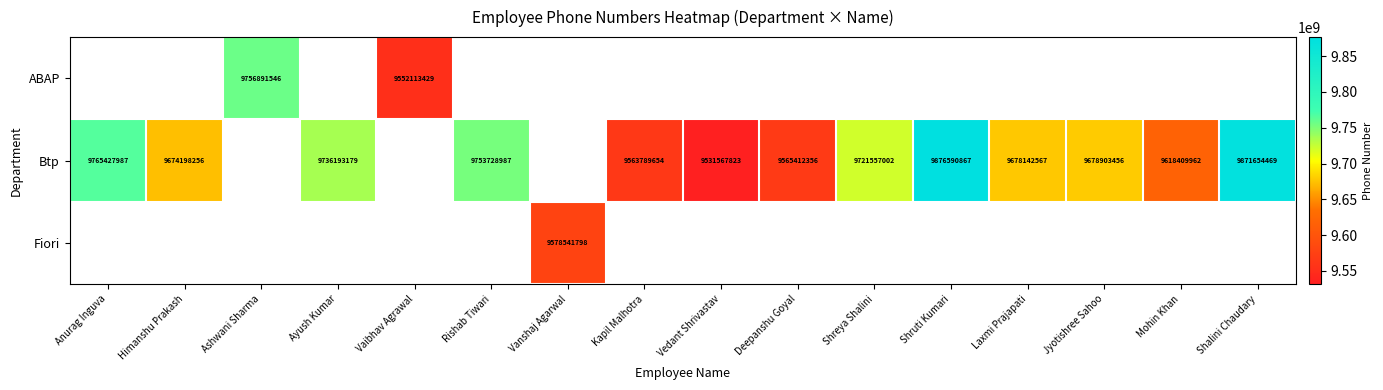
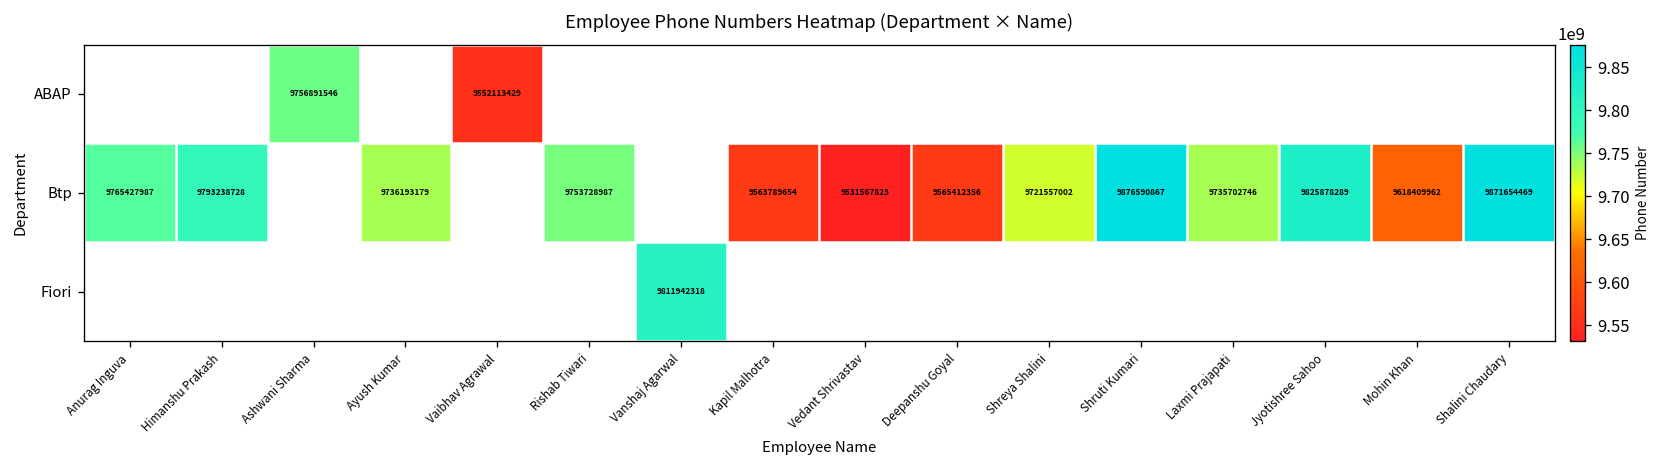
  {
    "ABAP": {
      "Ashwani Sharma": 9756891546,
      "Vaibhav Agrawal": 9552113429
    },
    "Btp": {
      "Anurag Inguva": 9765427987,
-     "Himanshu Prakash": 9674198256,
+     "Himanshu Prakash": 9793238728,
      "Ayush Kumar": 9736193179,
      "Rishab Tiwari": 9753728987,
      "Kapil Malhotra": 9563789654,
      "Vedant Shrivastav": 9531567823,
      "Deepanshu Goyal": 9565412356,
      "Shreya Shalini": 9721557002,
      "Shruti Kumari": 9876590867,
-     "Laxmi Prajapati": 9678142567,
-     "Jyotishree Sahoo": 9678903456,
+     "Laxmi Prajapati": 9735702746,
+     "Jyotishree Sahoo": 9825878289,
      "Mohin Khan": 9618409962,
      "Shalini Chaudary": 9871654469
    },
    "Fiori": {
-     "Vanshaj Agarwal": 9578541798
+     "Vanshaj Agarwal": 9811942318
    }
  }
